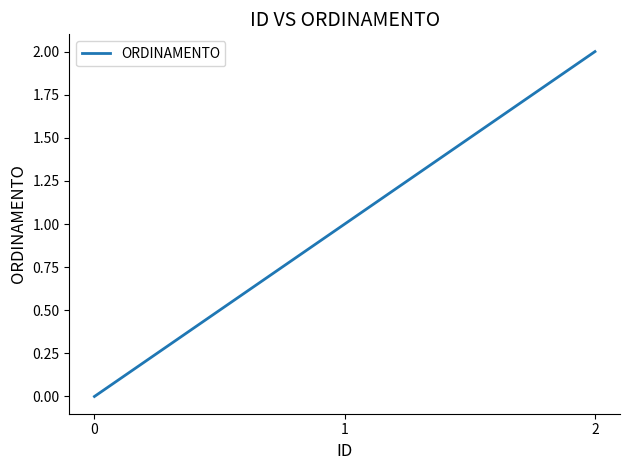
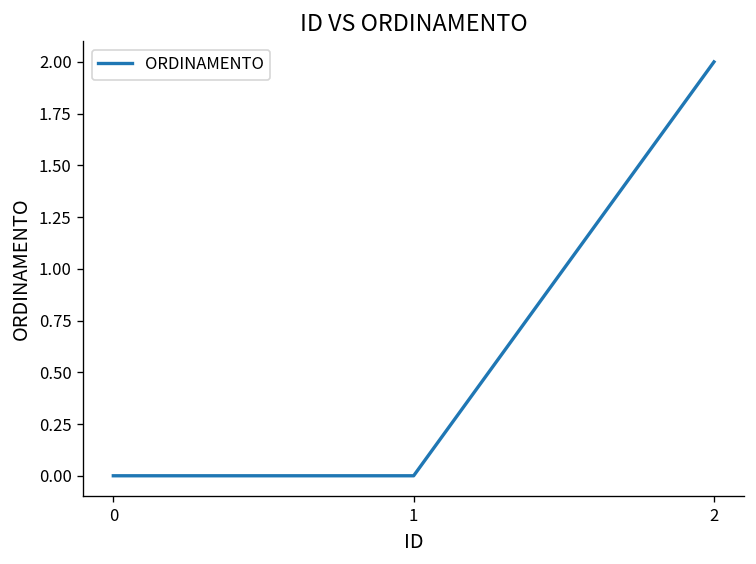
  {
    "0": 0,
-   "1": 1,
+   "1": 0,
    "2": 2
  }
